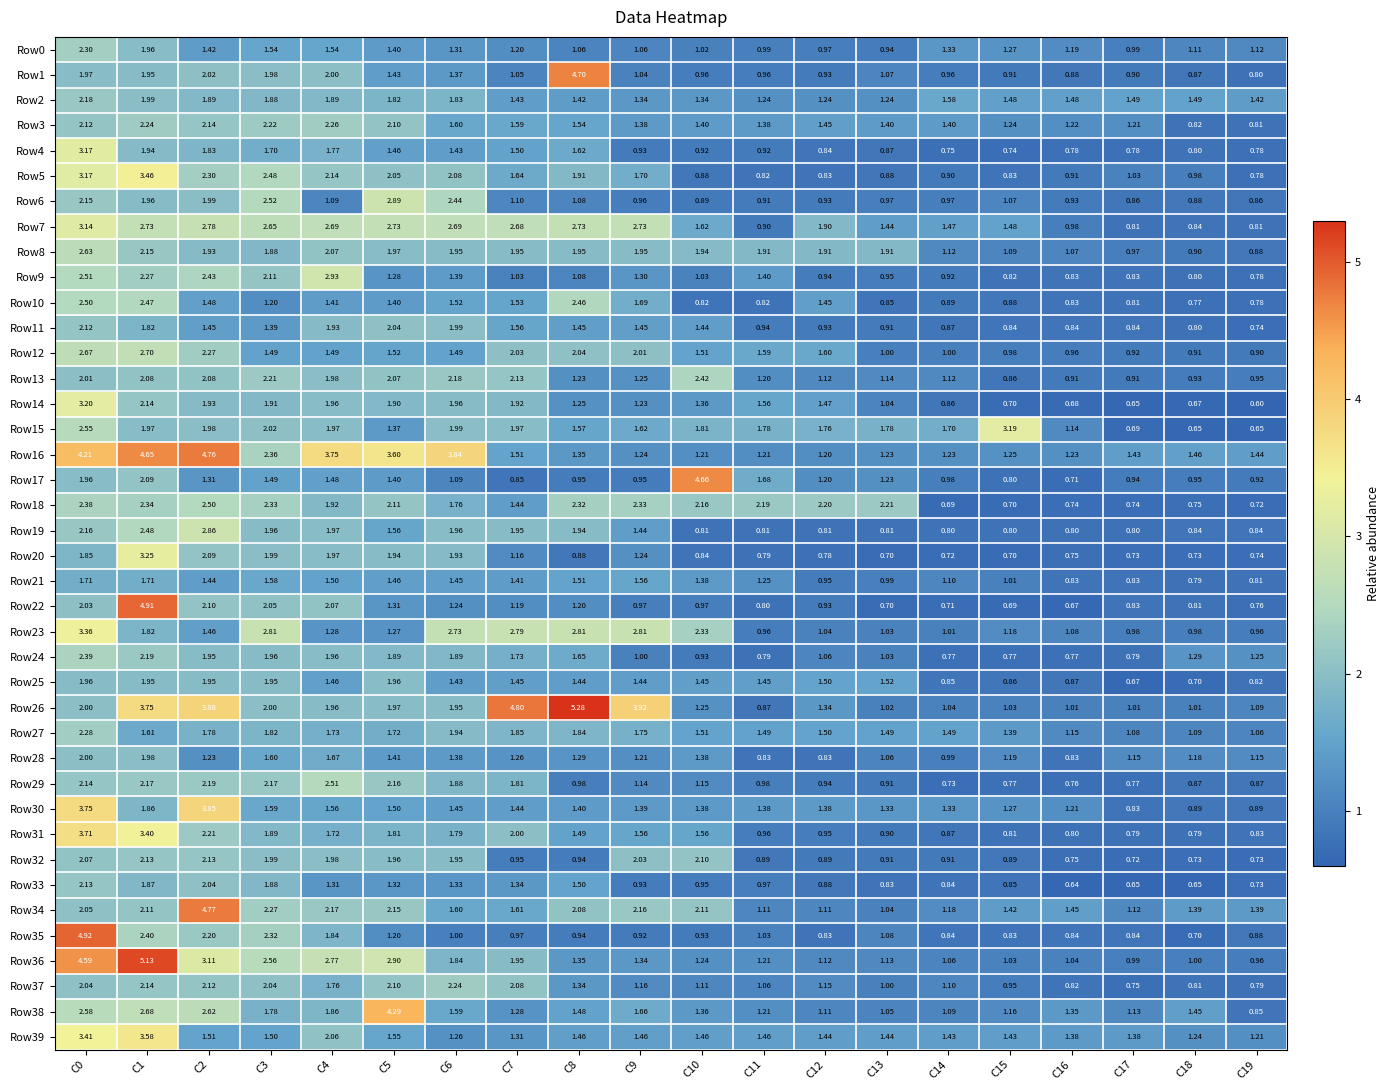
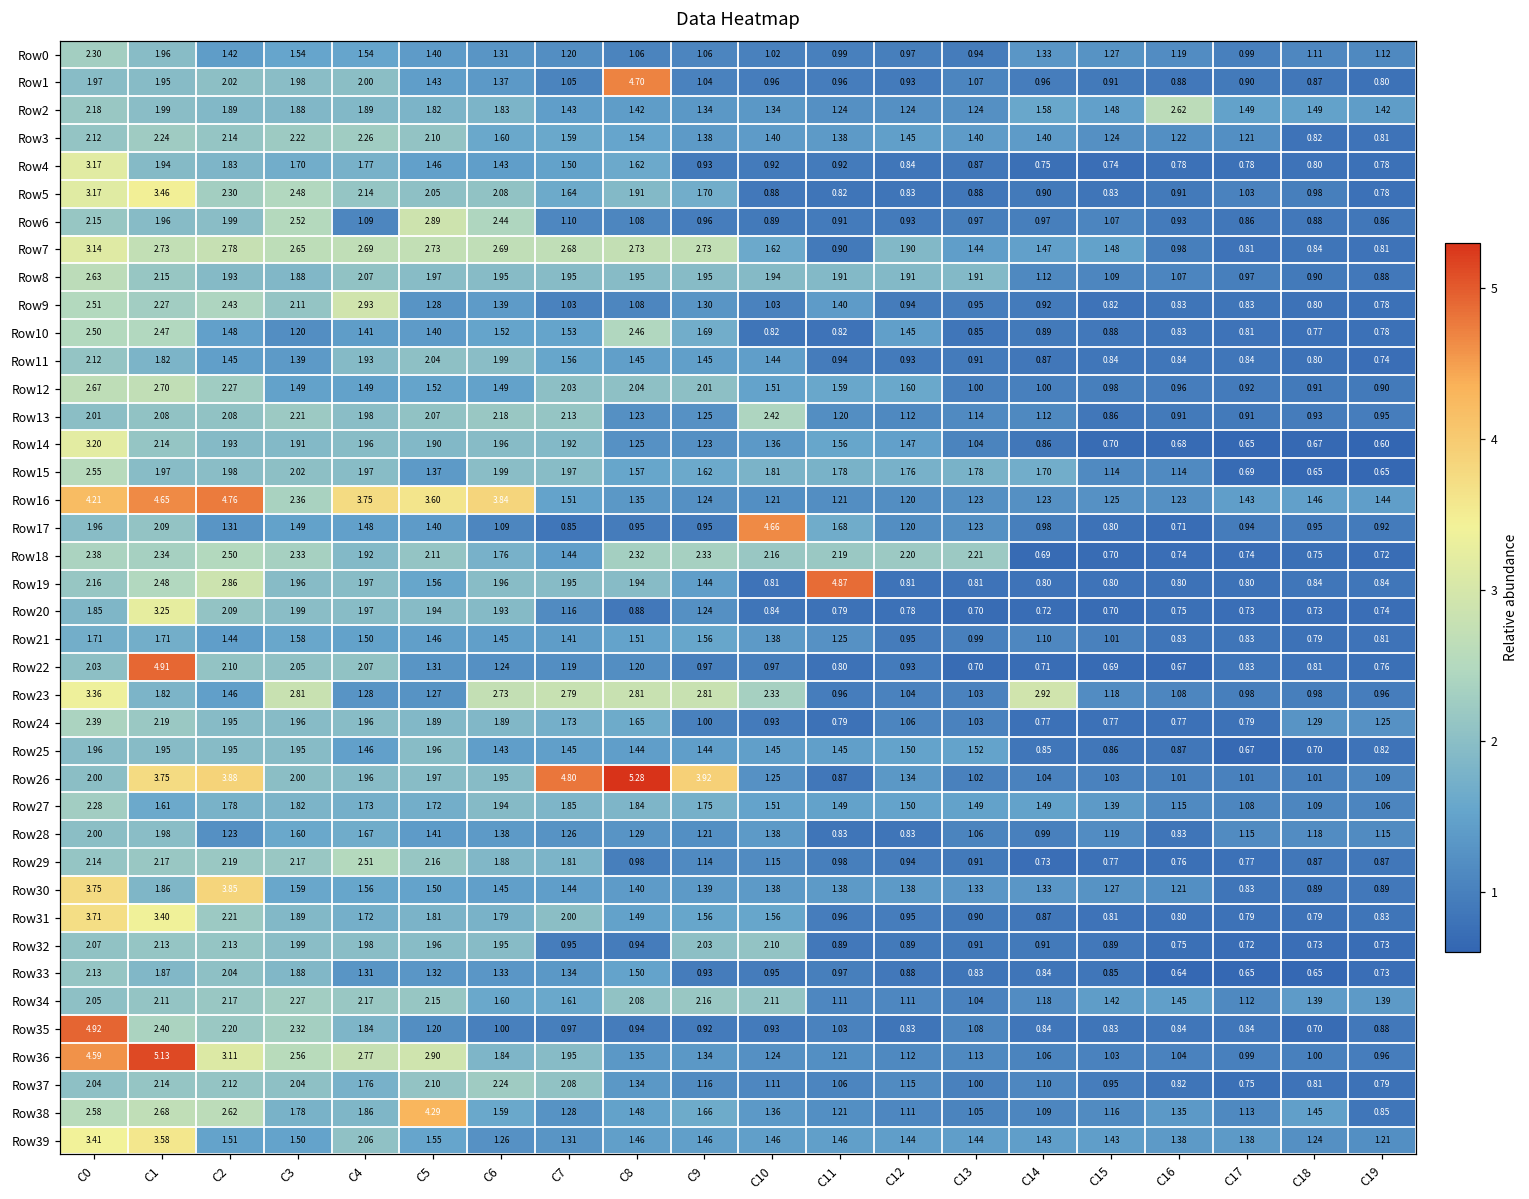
  {
    "Row2": {
      "C0": 2.18,
      "C1": 1.99,
      "C2": 1.89,
      "C3": 1.88,
      "C4": 1.89,
      "C5": 1.82,
      "C6": 1.83,
      "C7": 1.43,
      "C8": 1.42,
      "C9": 1.34,
      "C10": 1.34,
      "C11": 1.24,
      "C12": 1.24,
      "C13": 1.24,
      "C14": 1.58,
      "C15": 1.48,
-     "C16": 1.48,
+     "C16": 2.62,
      "C17": 1.49,
      "C18": 1.49,
      "C19": 1.42
    },
    "Row15": {
      "C0": 2.55,
      "C1": 1.97,
      "C2": 1.98,
      "C3": 2.02,
      "C4": 1.97,
      "C5": 1.37,
      "C6": 1.99,
      "C7": 1.97,
      "C8": 1.57,
      "C9": 1.62,
      "C10": 1.81,
      "C11": 1.78,
      "C12": 1.76,
      "C13": 1.78,
      "C14": 1.70,
-     "C15": 3.19,
+     "C15": 1.14,
      "C16": 1.14,
      "C17": 0.69,
      "C18": 0.65,
      "C19": 0.65
    },
    "Row19": {
      "C0": 2.16,
      "C1": 2.48,
      "C2": 2.86,
      "C3": 1.96,
      "C4": 1.97,
      "C5": 1.56,
      "C6": 1.96,
      "C7": 1.95,
      "C8": 1.94,
      "C9": 1.44,
      "C10": 0.81,
-     "C11": 0.81,
+     "C11": 4.87,
      "C12": 0.81,
      "C13": 0.81,
      "C14": 0.80,
      "C15": 0.80,
      "C16": 0.80,
      "C17": 0.80,
      "C18": 0.84,
      "C19": 0.84
    },
    "Row23": {
      "C0": 3.36,
      "C1": 1.82,
      "C2": 1.46,
      "C3": 2.81,
      "C4": 1.28,
      "C5": 1.27,
      "C6": 2.73,
      "C7": 2.79,
      "C8": 2.81,
      "C9": 2.81,
      "C10": 2.33,
      "C11": 0.96,
      "C12": 1.04,
      "C13": 1.03,
-     "C14": 1.01,
+     "C14": 2.92,
      "C15": 1.18,
      "C16": 1.08,
      "C17": 0.98,
      "C18": 0.98,
      "C19": 0.96
    },
    "Row34": {
      "C0": 2.05,
      "C1": 2.11,
-     "C2": 4.77,
+     "C2": 2.17,
      "C3": 2.27,
      "C4": 2.17,
      "C5": 2.15,
      "C6": 1.60,
      "C7": 1.61,
      "C8": 2.08,
      "C9": 2.16,
      "C10": 2.11,
      "C11": 1.11,
      "C12": 1.11,
      "C13": 1.04,
      "C14": 1.18,
      "C15": 1.42,
      "C16": 1.45,
      "C17": 1.12,
      "C18": 1.39,
      "C19": 1.39
    }
  }
